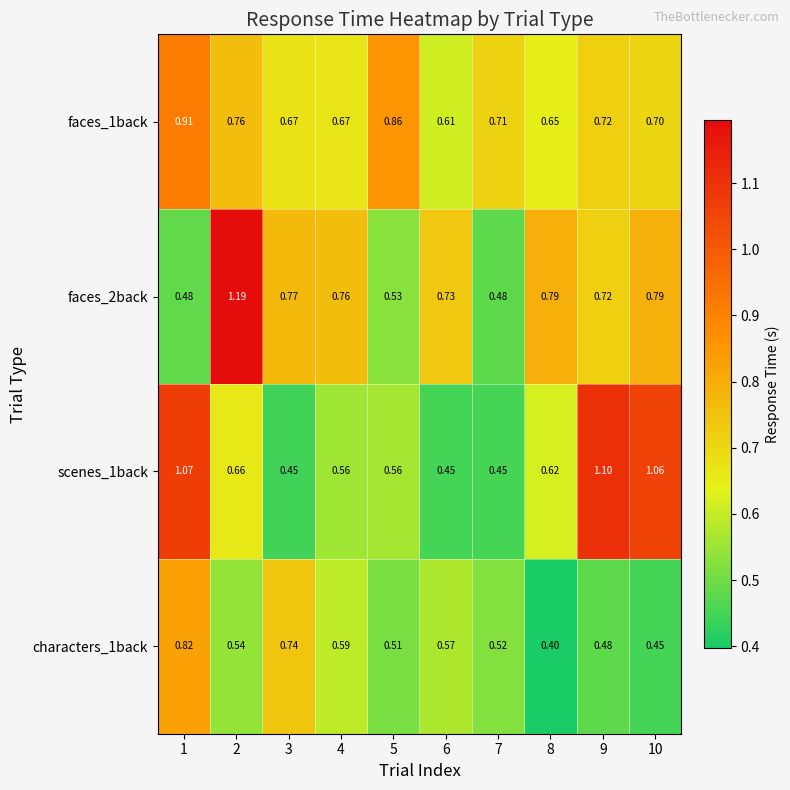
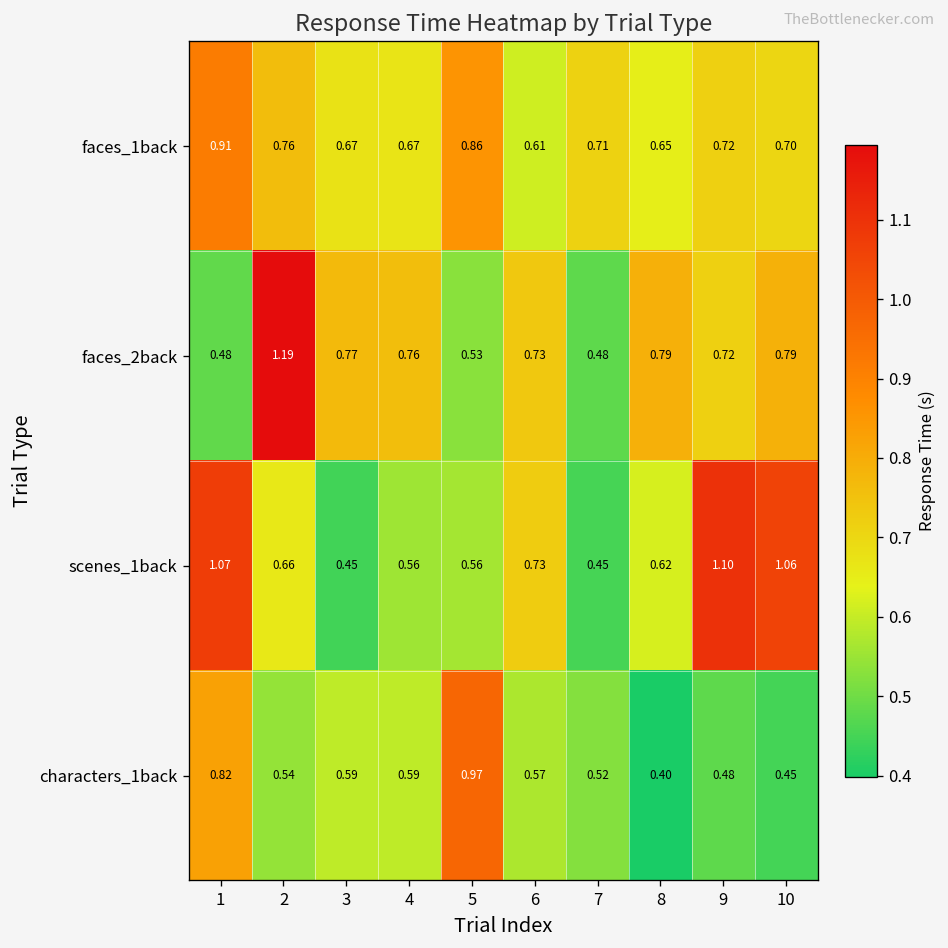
  {
    "faces_1back": {
      "1": 0.91,
      "2": 0.76,
      "3": 0.67,
      "4": 0.67,
      "5": 0.86,
      "6": 0.61,
      "7": 0.71,
      "8": 0.65,
      "9": 0.72,
      "10": 0.70
    },
    "faces_2back": {
      "1": 0.48,
      "2": 1.19,
      "3": 0.77,
      "4": 0.76,
      "5": 0.53,
      "6": 0.73,
      "7": 0.48,
      "8": 0.79,
      "9": 0.72,
      "10": 0.79
    },
    "scenes_1back": {
      "1": 1.07,
      "2": 0.66,
      "3": 0.45,
      "4": 0.56,
      "5": 0.56,
-     "6": 0.45,
+     "6": 0.73,
      "7": 0.45,
      "8": 0.62,
      "9": 1.10,
      "10": 1.06
    },
    "characters_1back": {
      "1": 0.82,
      "2": 0.54,
-     "3": 0.74,
+     "3": 0.59,
      "4": 0.59,
-     "5": 0.51,
+     "5": 0.97,
      "6": 0.57,
      "7": 0.52,
      "8": 0.40,
      "9": 0.48,
      "10": 0.45
    }
  }
